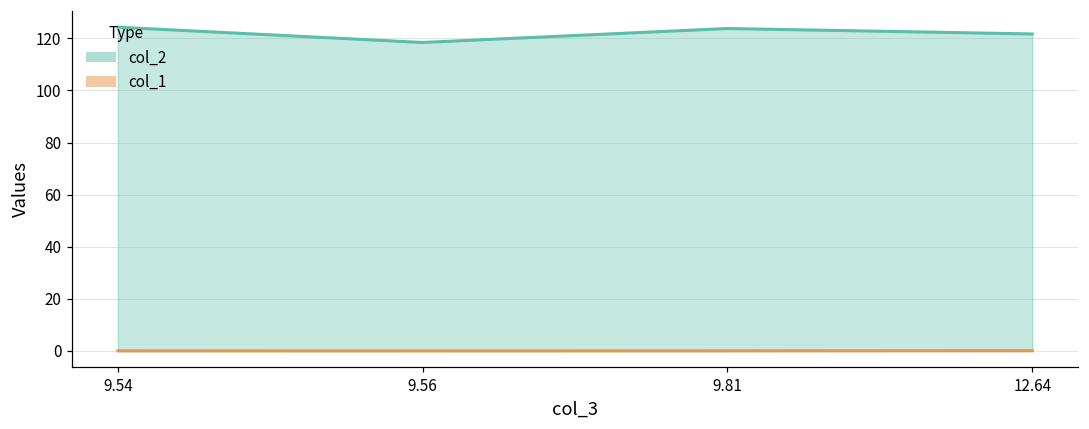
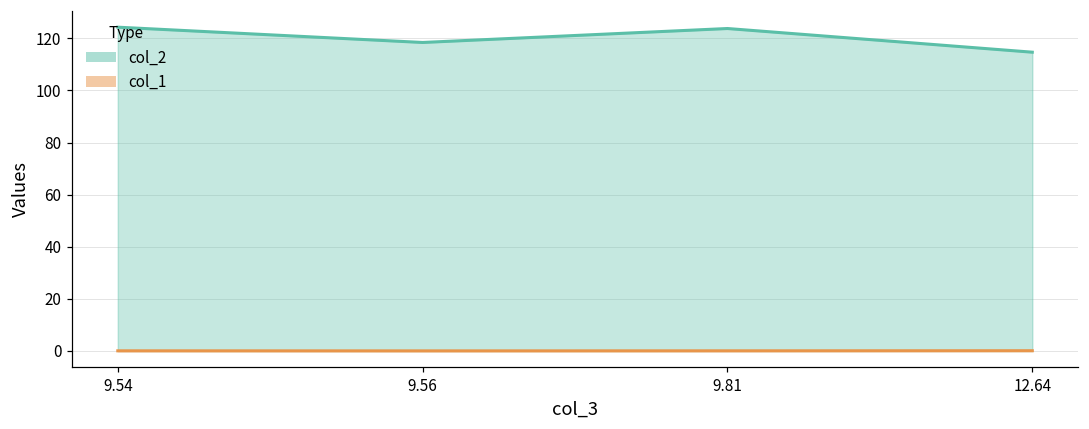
  {
    "col_2": {
      "9.54": 124,
      "9.56": 118,
      "9.81": 124,
-     "12.64": 122
+     "12.64": 115
    },
    "col_1": {
      "9.54": 0,
      "9.56": 0,
      "9.81": 0,
      "12.64": 0
    }
  }
